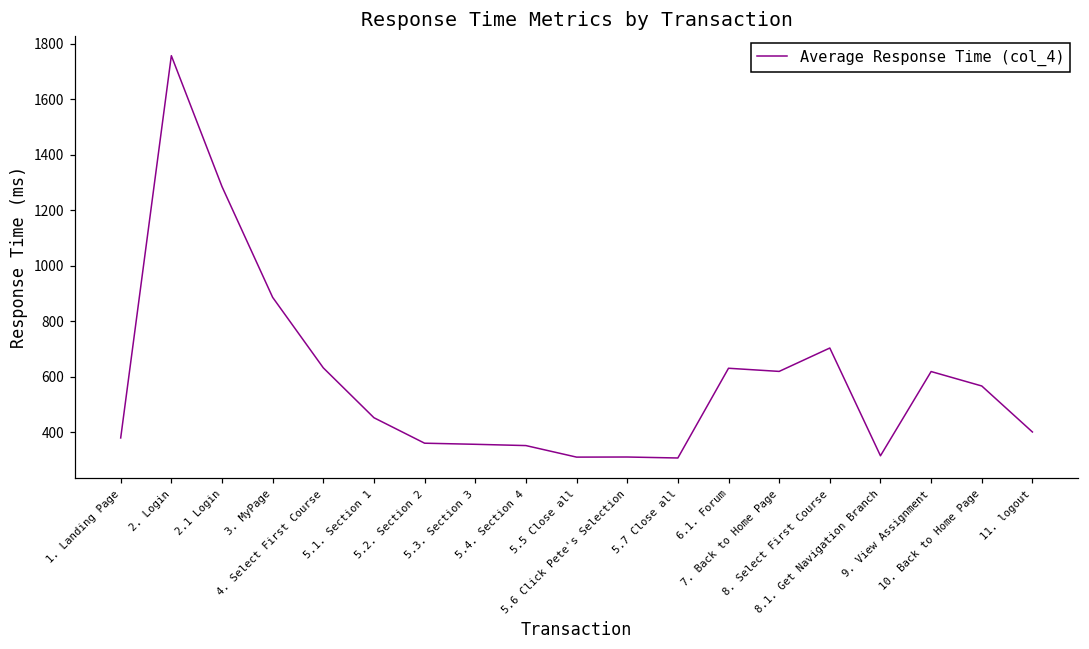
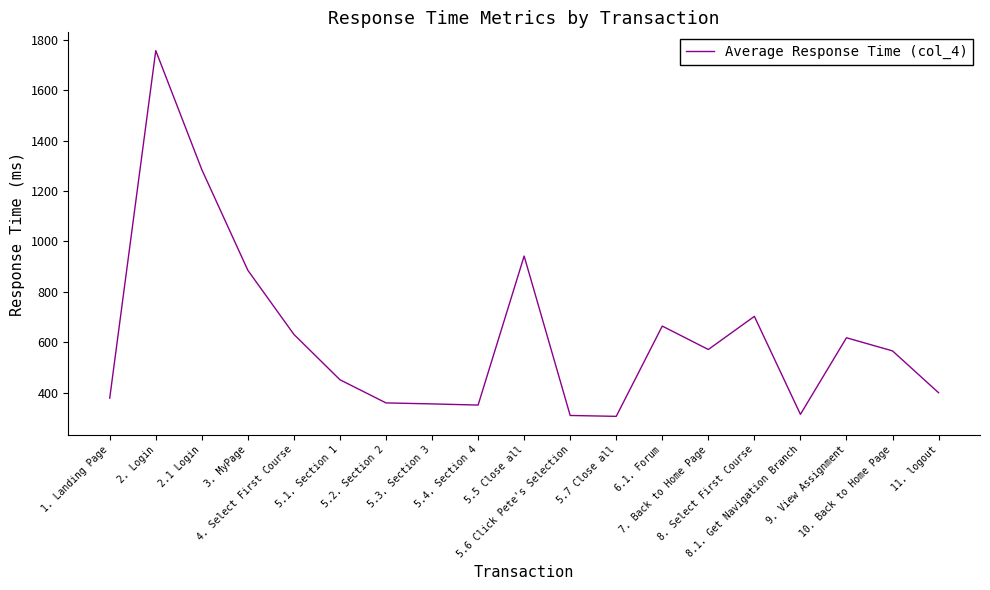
  {
    "1. Landing Page": 380,
    "2. Login": 1760,
    "2.1 Login": 1280,
    "3. MyPage": 890,
    "4. Select First Course": 630,
    "5.1. Section 1": 450,
    "5.2. Section 2": 360,
    "5.3. Section 3": 360,
    "5.4. Section 4": 350,
-   "5.5 Close all": 310,
+   "5.5 Close all": 940,
    "5.6 Click Pete's Selection": 310,
    "5.7 Close all": 310,
-   "6.1. Forum": 630,
-   "7. Back to Home Page": 620,
+   "6.1. Forum": 660,
+   "7. Back to Home Page": 570,
    "8. Select First Course": 700,
    "8.1. Get Navigation Branch": 310,
    "9. View Assignment": 620,
    "10. Back to Home Page": 570,
    "11. logout": 400
  }
